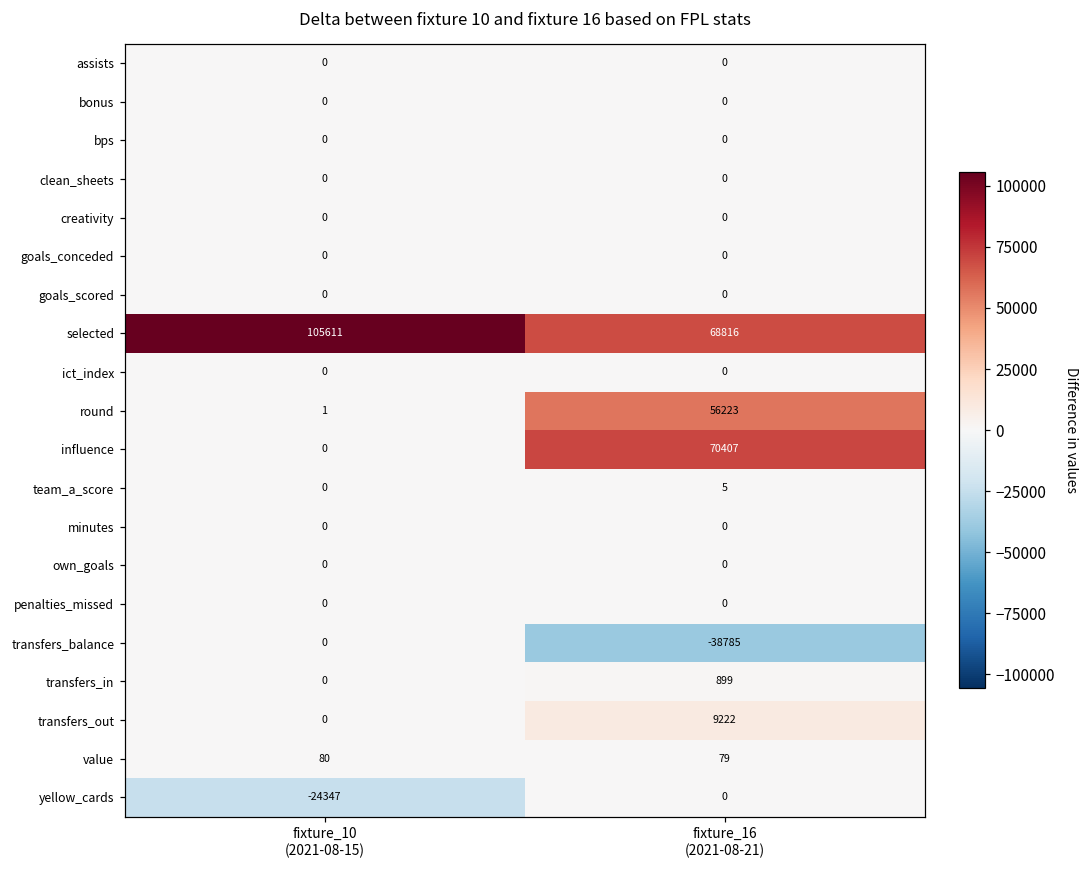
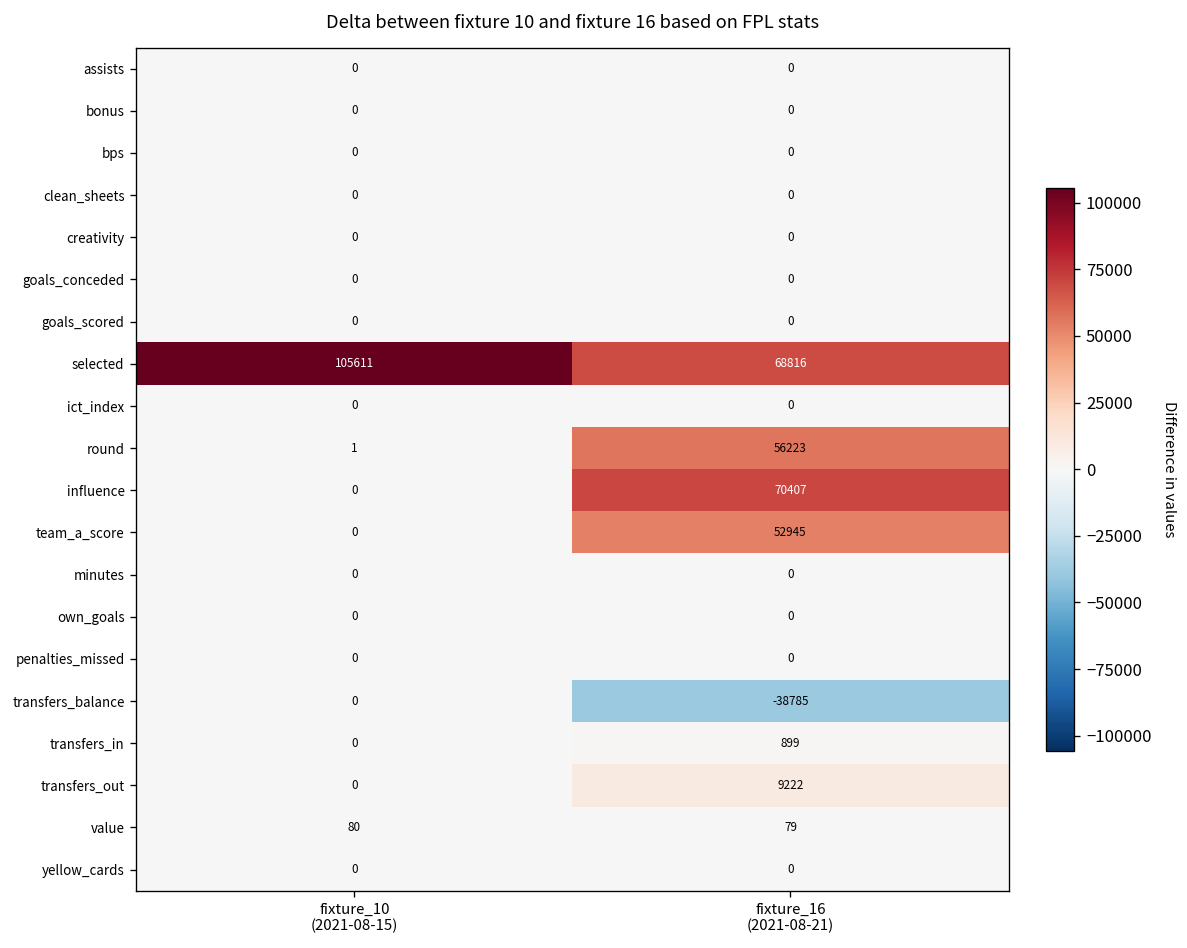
  {
    "assists": {
      "fixture_10 (2021-08-15)": 0,
      "fixture_16 (2021-08-21)": 0
    },
    "bonus": {
      "fixture_10 (2021-08-15)": 0,
      "fixture_16 (2021-08-21)": 0
    },
    "bps": {
      "fixture_10 (2021-08-15)": 0,
      "fixture_16 (2021-08-21)": 0
    },
    "clean_sheets": {
      "fixture_10 (2021-08-15)": 0,
      "fixture_16 (2021-08-21)": 0
    },
    "creativity": {
      "fixture_10 (2021-08-15)": 0,
      "fixture_16 (2021-08-21)": 0
    },
    "goals_conceded": {
      "fixture_10 (2021-08-15)": 0,
      "fixture_16 (2021-08-21)": 0
    },
    "goals_scored": {
      "fixture_10 (2021-08-15)": 0,
      "fixture_16 (2021-08-21)": 0
    },
    "selected": {
      "fixture_10 (2021-08-15)": 105611,
      "fixture_16 (2021-08-21)": 68816
    },
    "ict_index": {
      "fixture_10 (2021-08-15)": 0,
      "fixture_16 (2021-08-21)": 0
    },
    "round": {
      "fixture_10 (2021-08-15)": 1,
      "fixture_16 (2021-08-21)": 56223
    },
    "influence": {
      "fixture_10 (2021-08-15)": 0,
      "fixture_16 (2021-08-21)": 70407
    },
    "team_a_score": {
      "fixture_10 (2021-08-15)": 0,
-     "fixture_16 (2021-08-21)": 5
+     "fixture_16 (2021-08-21)": 52945
    },
    "minutes": {
      "fixture_10 (2021-08-15)": 0,
      "fixture_16 (2021-08-21)": 0
    },
    "own_goals": {
      "fixture_10 (2021-08-15)": 0,
      "fixture_16 (2021-08-21)": 0
    },
    "penalties_missed": {
      "fixture_10 (2021-08-15)": 0,
      "fixture_16 (2021-08-21)": 0
    },
    "transfers_balance": {
      "fixture_10 (2021-08-15)": 0,
      "fixture_16 (2021-08-21)": -38785
    },
    "transfers_in": {
      "fixture_10 (2021-08-15)": 0,
      "fixture_16 (2021-08-21)": 899
    },
    "transfers_out": {
      "fixture_10 (2021-08-15)": 0,
      "fixture_16 (2021-08-21)": 9222
    },
    "value": {
      "fixture_10 (2021-08-15)": 80,
      "fixture_16 (2021-08-21)": 79
    },
    "yellow_cards": {
-     "fixture_10 (2021-08-15)": -24347,
+     "fixture_10 (2021-08-15)": 0,
      "fixture_16 (2021-08-21)": 0
    }
  }
